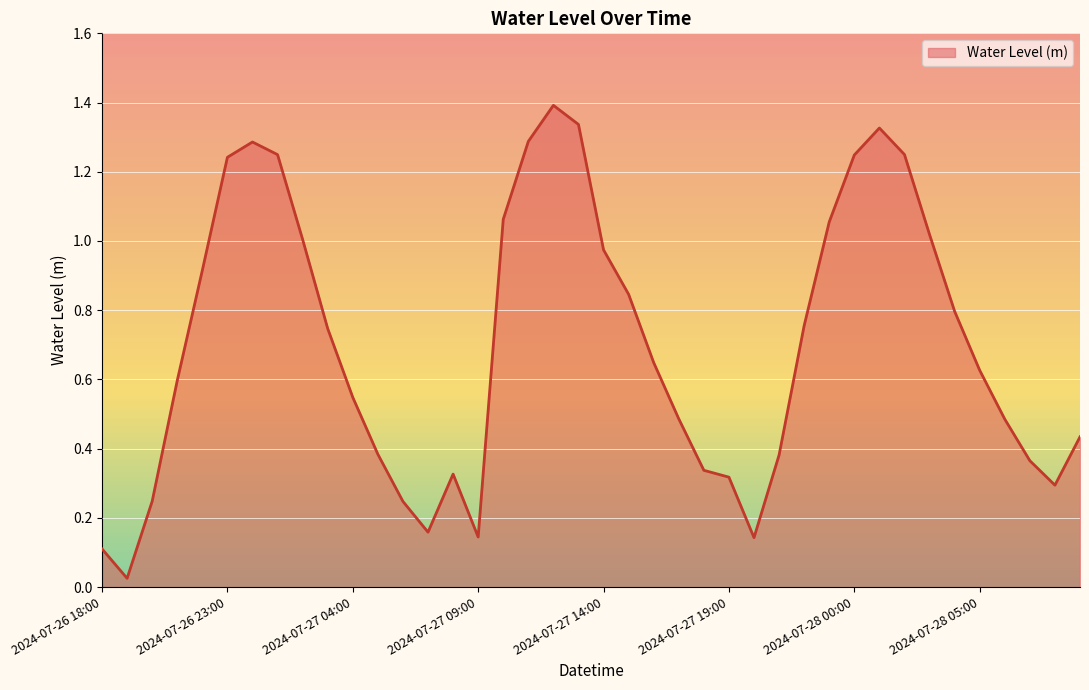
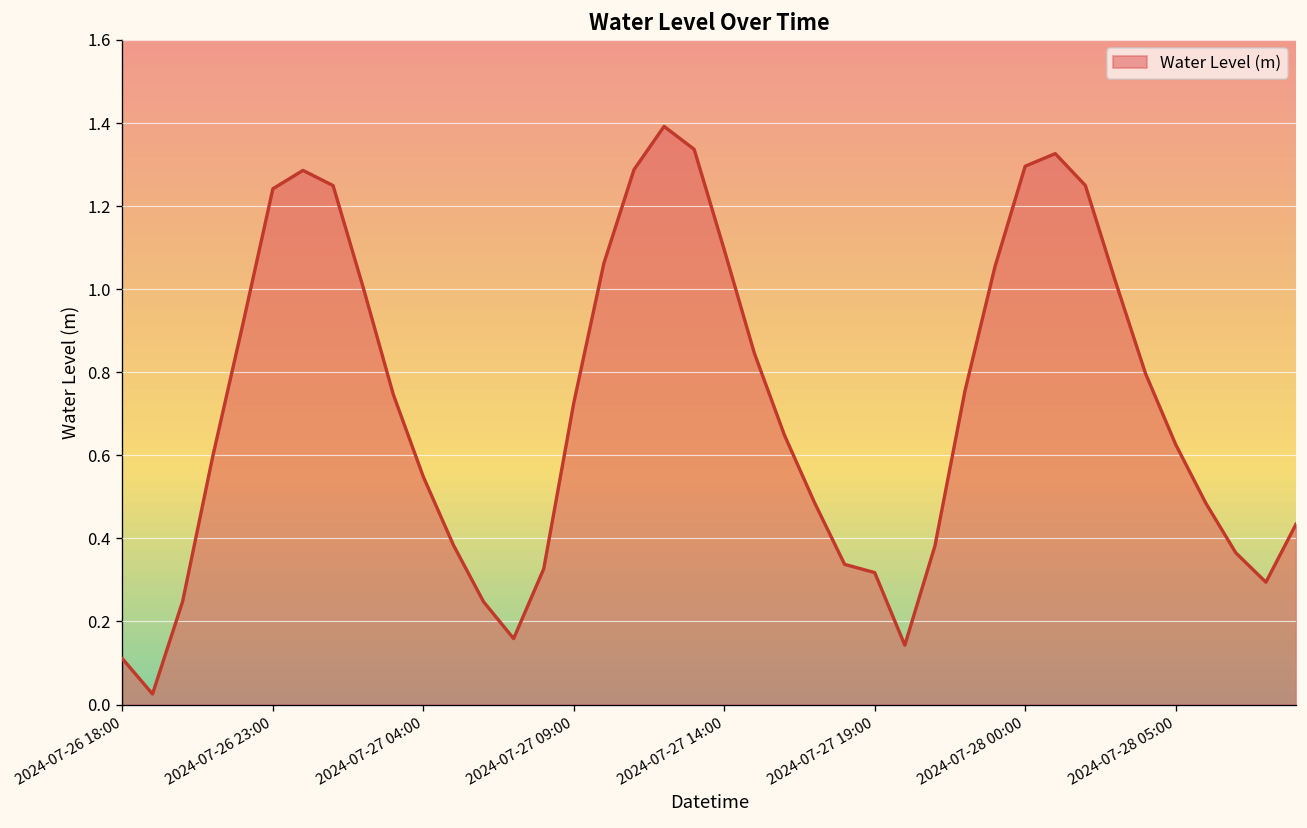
  {
    "2024-07-26 18:00": 0.11,
    "2024-07-26 23:00": 1.24,
    "2024-07-27 04:00": 0.55,
-   "2024-07-27 09:00": 0.14,
-   "2024-07-27 14:00": 0.97,
+   "2024-07-27 09:00": 0.73,
+   "2024-07-27 14:00": 1.09,
    "2024-07-27 19:00": 0.32,
-   "2024-07-28 00:00": 1.25,
+   "2024-07-28 00:00": 1.30,
    "2024-07-28 05:00": 0.63
  }
